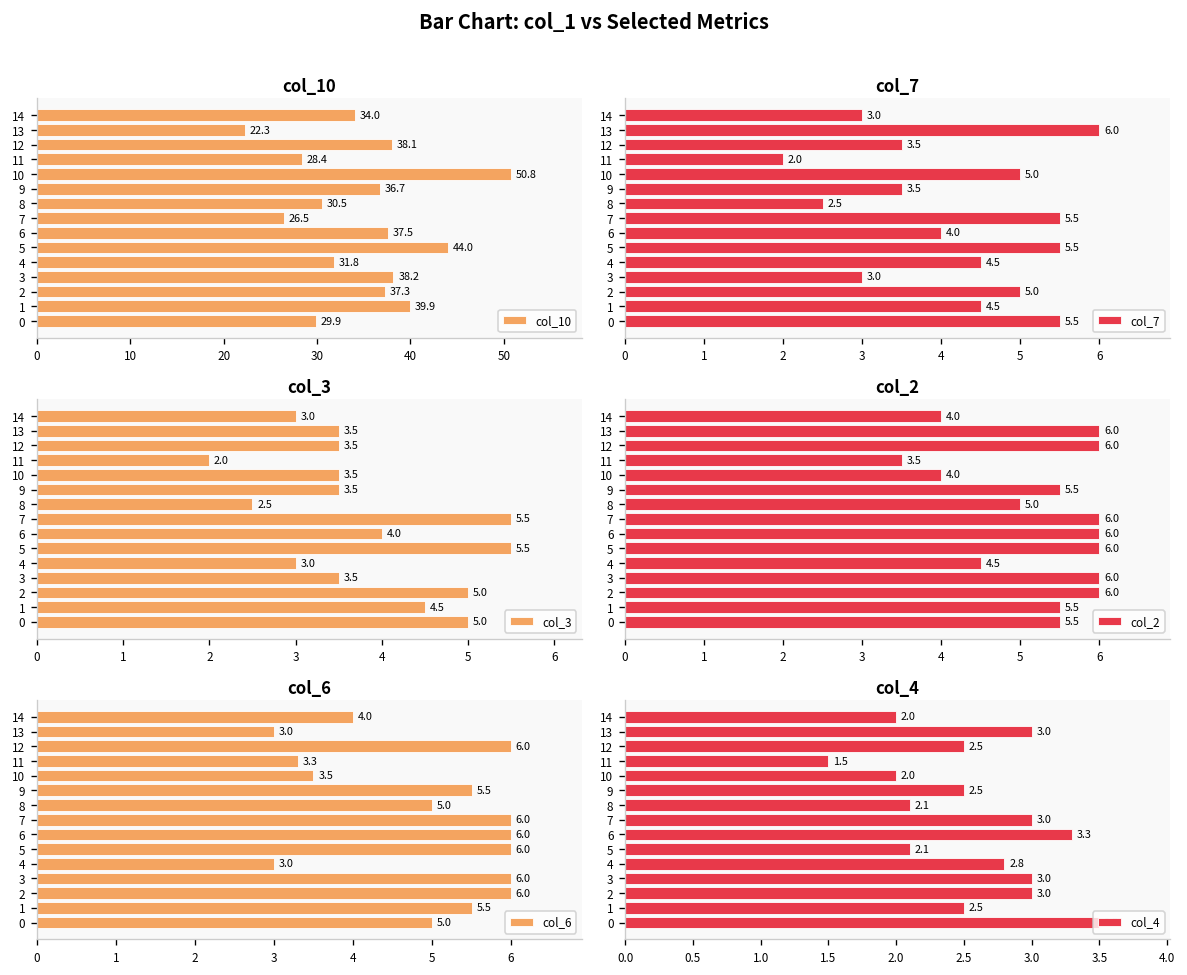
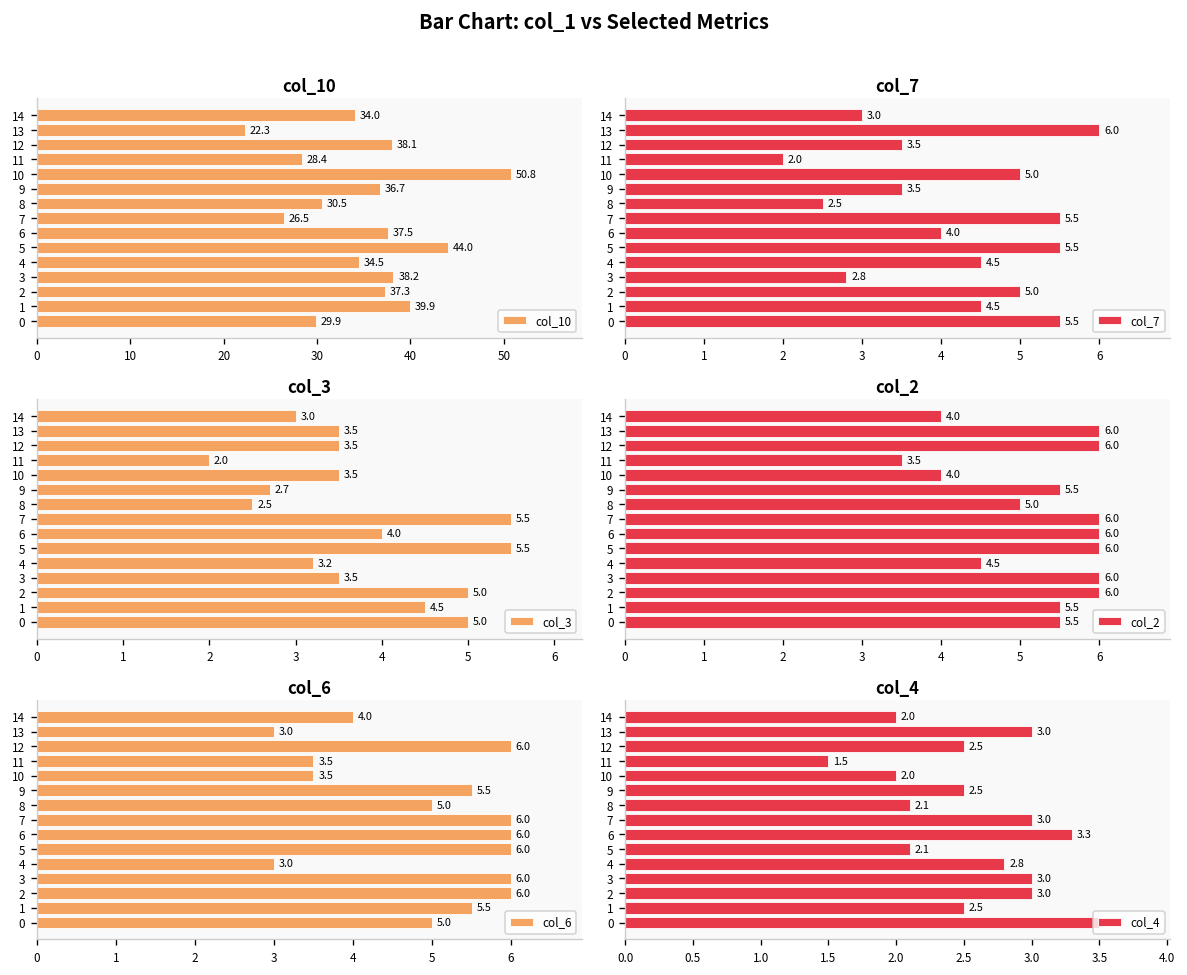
  {
    "col_10": {
      "14": 34.0,
      "13": 22.3,
      "12": 38.1,
      "11": 28.4,
      "10": 50.8,
      "9": 36.7,
      "8": 30.5,
      "7": 26.5,
      "6": 37.5,
      "5": 44.0,
-     "4": 31.8,
+     "4": 34.5,
      "3": 38.2,
      "2": 37.3,
      "1": 39.9,
      "0": 29.9
    },
    "col_7": {
      "14": 3.0,
      "13": 6.0,
      "12": 3.5,
      "11": 2.0,
      "10": 5.0,
      "9": 3.5,
      "8": 2.5,
      "7": 5.5,
      "6": 4.0,
      "5": 5.5,
      "4": 4.5,
-     "3": 3.0,
+     "3": 2.8,
      "2": 5.0,
      "1": 4.5,
      "0": 5.5
    },
    "col_3": {
      "14": 3.0,
      "13": 3.5,
      "12": 3.5,
      "11": 2.0,
      "10": 3.5,
-     "9": 3.5,
+     "9": 2.7,
      "8": 2.5,
      "7": 5.5,
      "6": 4.0,
      "5": 5.5,
-     "4": 3.0,
+     "4": 3.2,
      "3": 3.5,
      "2": 5.0,
      "1": 4.5,
      "0": 5.0
    },
    "col_2": {
      "14": 4.0,
      "13": 6.0,
      "12": 6.0,
      "11": 3.5,
      "10": 4.0,
      "9": 5.5,
      "8": 5.0,
      "7": 6.0,
      "6": 6.0,
      "5": 6.0,
      "4": 4.5,
      "3": 6.0,
      "2": 6.0,
      "1": 5.5,
      "0": 5.5
    },
    "col_6": {
      "14": 4.0,
      "13": 3.0,
      "12": 6.0,
-     "11": 3.3,
+     "11": 3.5,
      "10": 3.5,
      "9": 5.5,
      "8": 5.0,
      "7": 6.0,
      "6": 6.0,
      "5": 6.0,
      "4": 3.0,
      "3": 6.0,
      "2": 6.0,
      "1": 5.5,
      "0": 5.0
    },
    "col_4": {
      "14": 2.0,
      "13": 3.0,
      "12": 2.5,
      "11": 1.5,
      "10": 2.0,
      "9": 2.5,
      "8": 2.1,
      "7": 3.0,
      "6": 3.3,
      "5": 2.1,
      "4": 2.8,
      "3": 3.0,
      "2": 3.0,
      "1": 2.5
    }
  }
